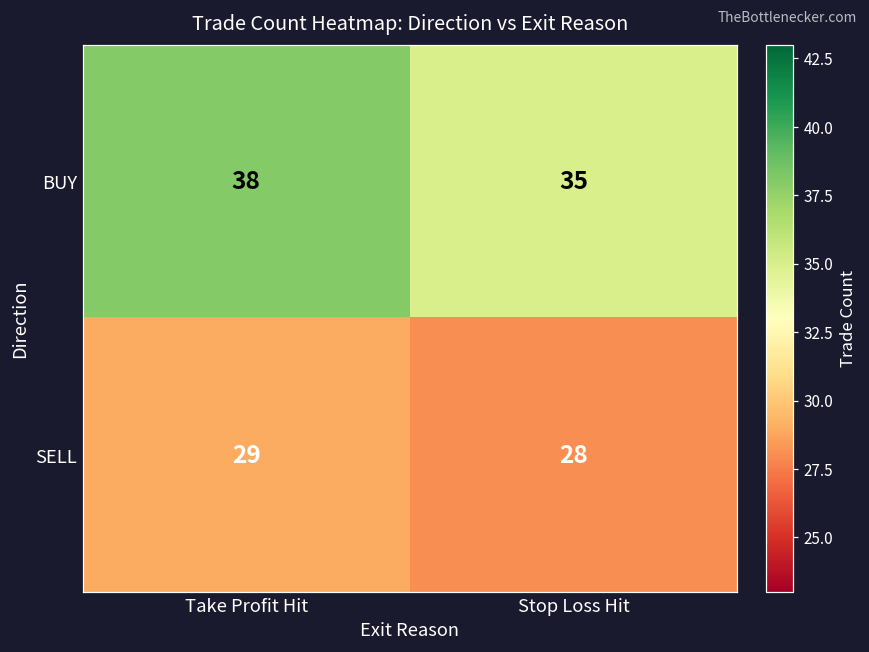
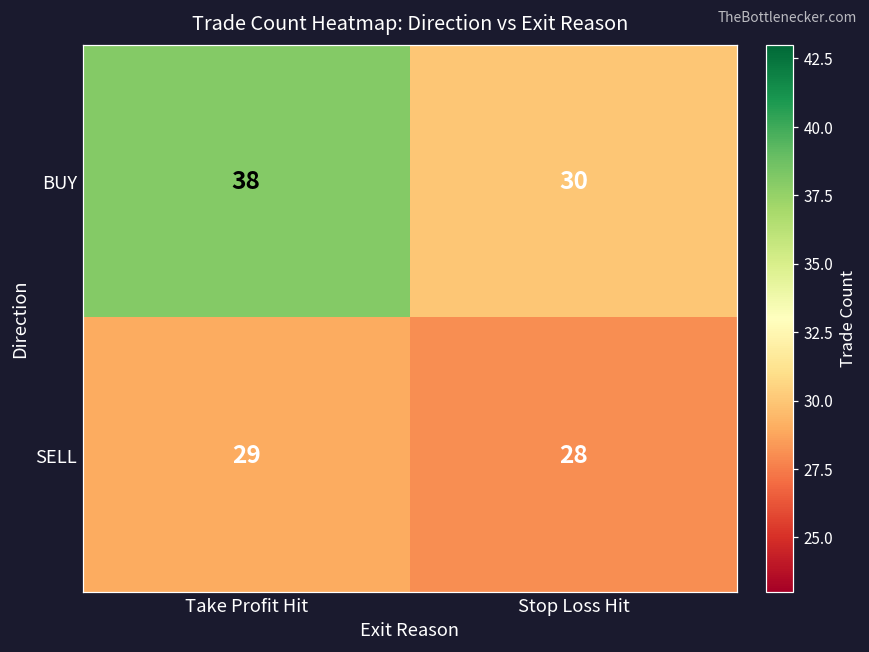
  {
    "BUY": {
      "Take Profit Hit": 38,
-     "Stop Loss Hit": 35
+     "Stop Loss Hit": 30
    },
    "SELL": {
      "Take Profit Hit": 29,
      "Stop Loss Hit": 28
    }
  }
